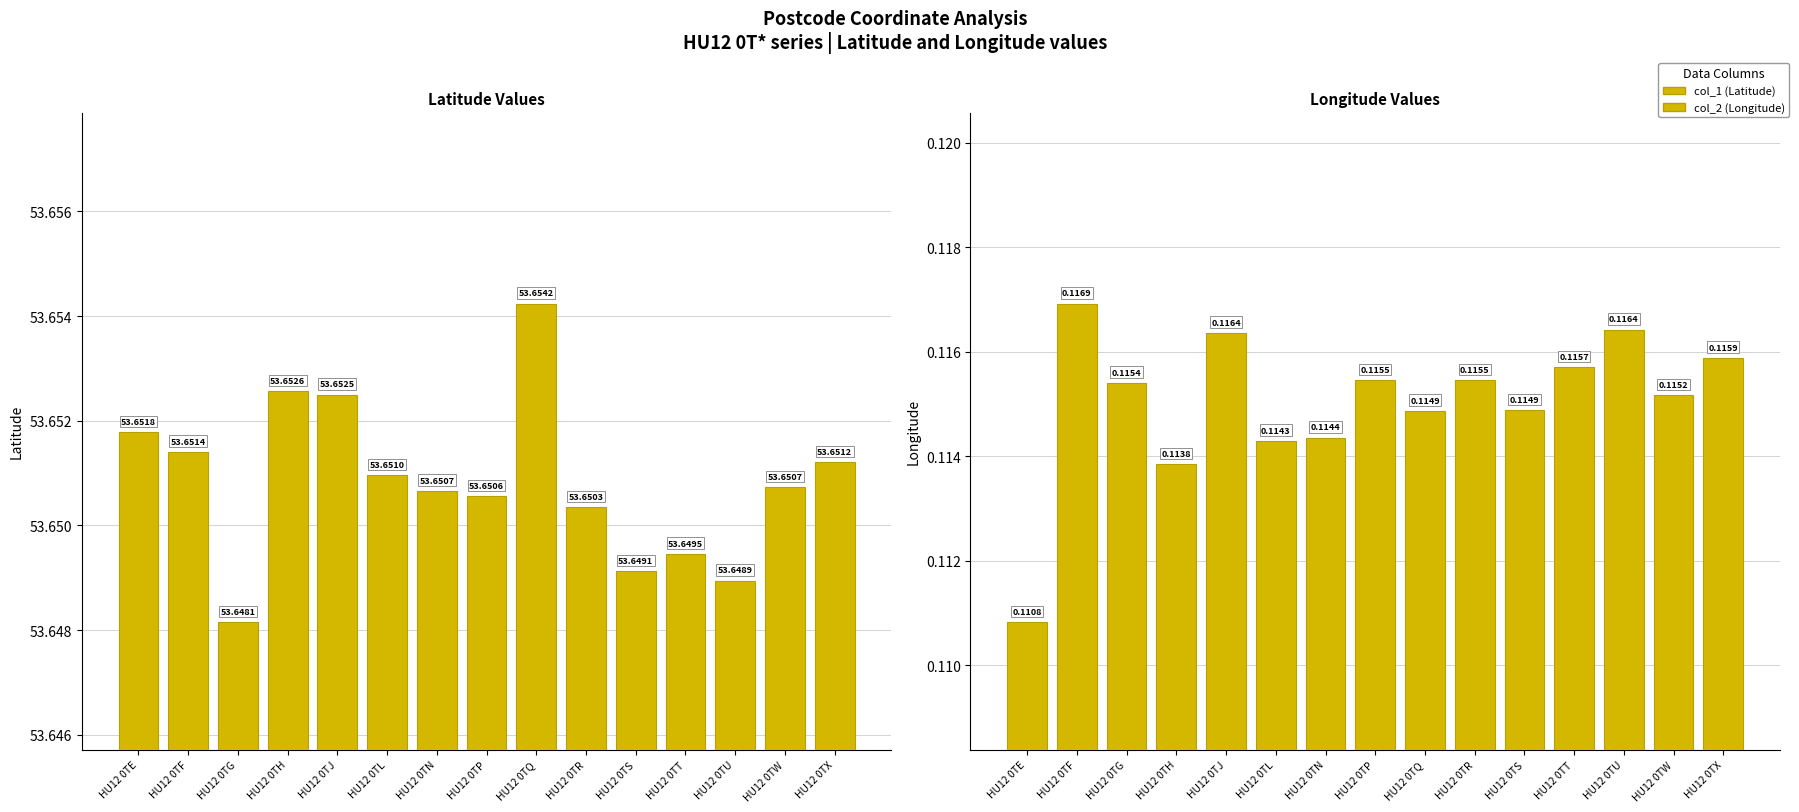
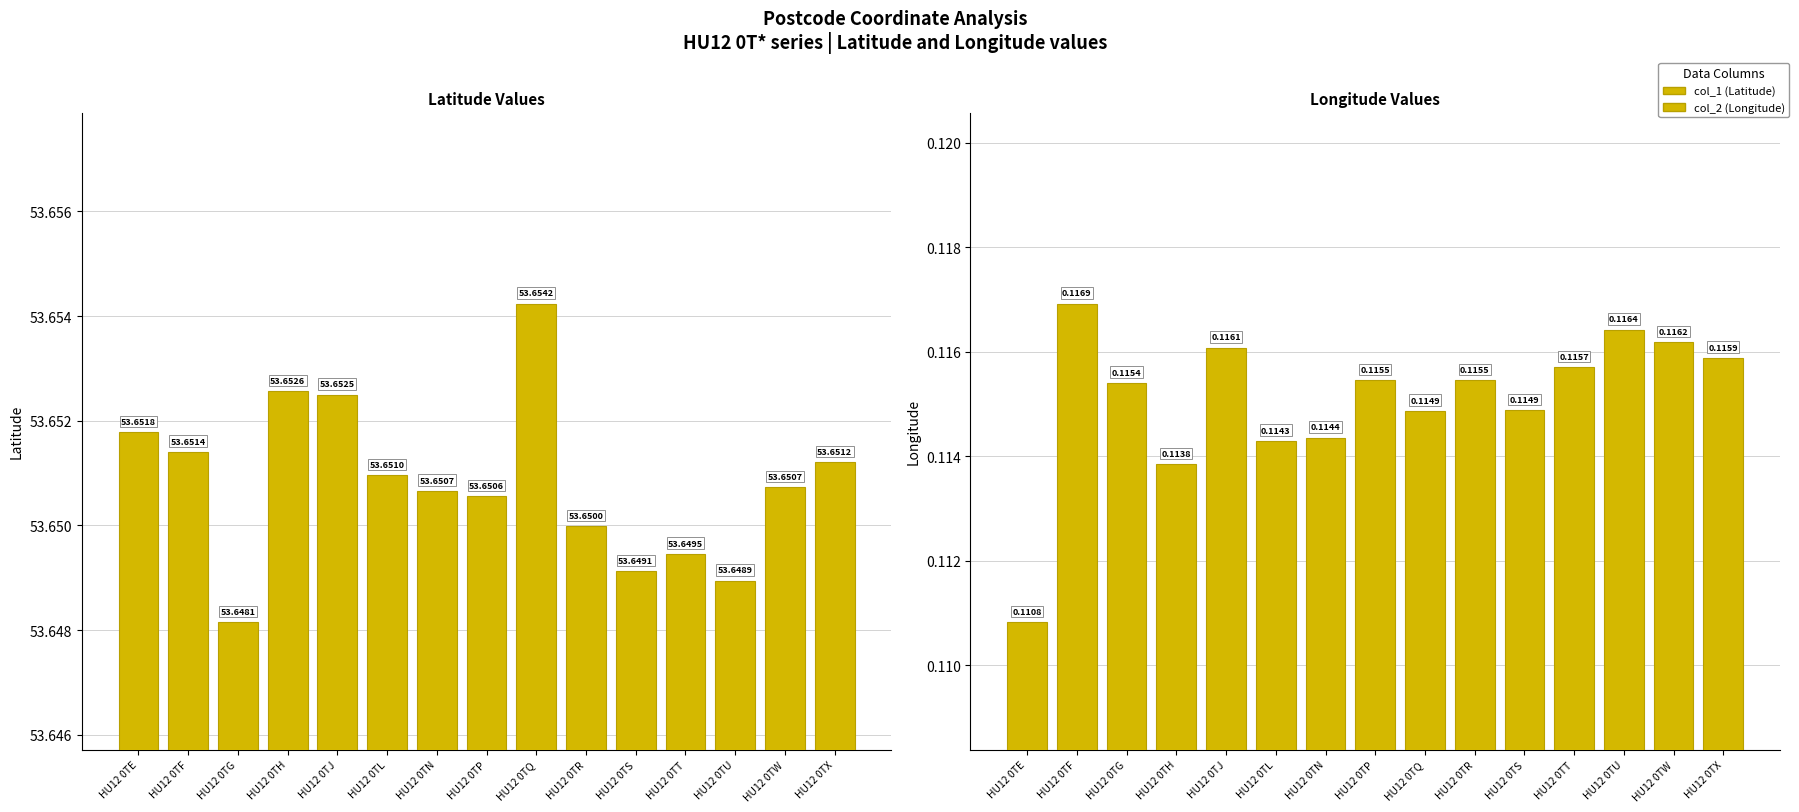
  {
    "Latitude Values": {
-     "HU12 0TR": 53.6503
+     "HU12 0TR": 53.6500
    },
    "Longitude Values": {
-     "HU12 0TJ": 0.1164,
-     "HU12 0TW": 0.1152
+     "HU12 0TJ": 0.1161,
+     "HU12 0TW": 0.1162
    }
  }
